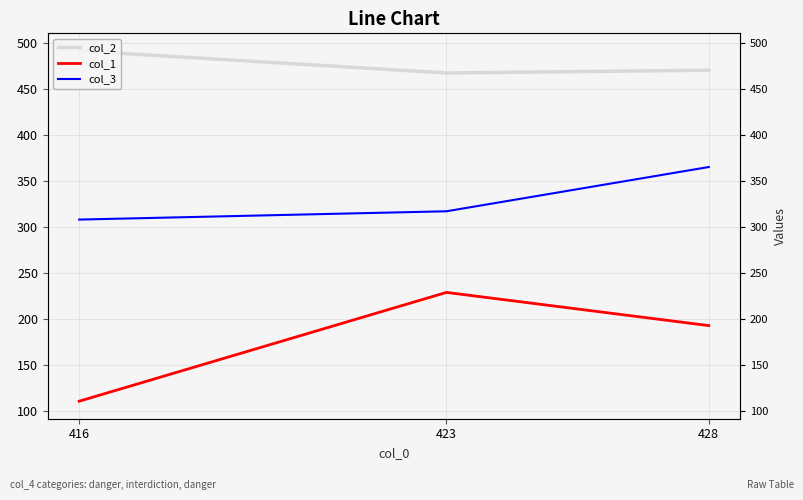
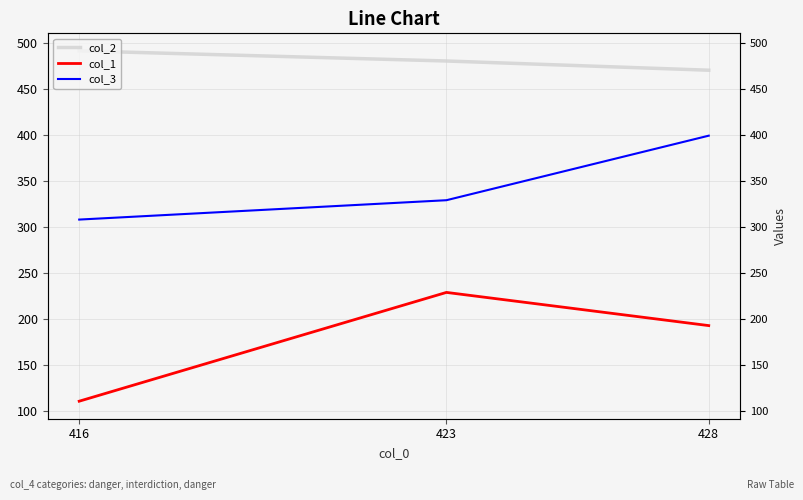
  {
    "col_2": {
-     "423": 470,
+     "423": 480,
      "428": 470
    },
    "col_1": {
      "416": 110,
      "423": 230,
      "428": 190
    },
    "col_3": {
      "416": 310,
-     "423": 320,
-     "428": 370
+     "423": 330,
+     "428": 400
    }
  }
